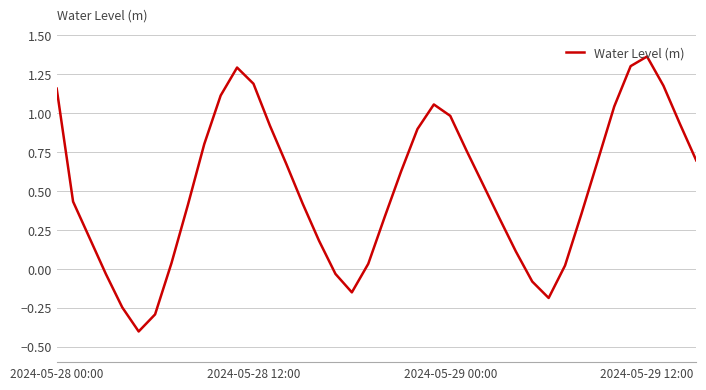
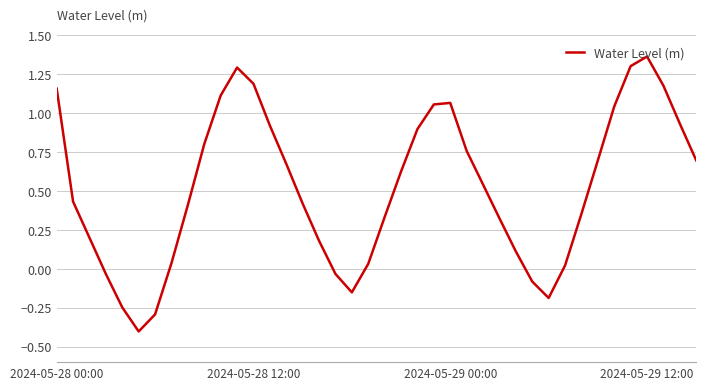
  {
    "2024-05-28 00:00": 1.16,
    "2024-05-28 12:00": 1.19,
-   "2024-05-29 00:00": 0.98,
+   "2024-05-29 00:00": 1.07,
    "2024-05-29 12:00": 1.36
  }
